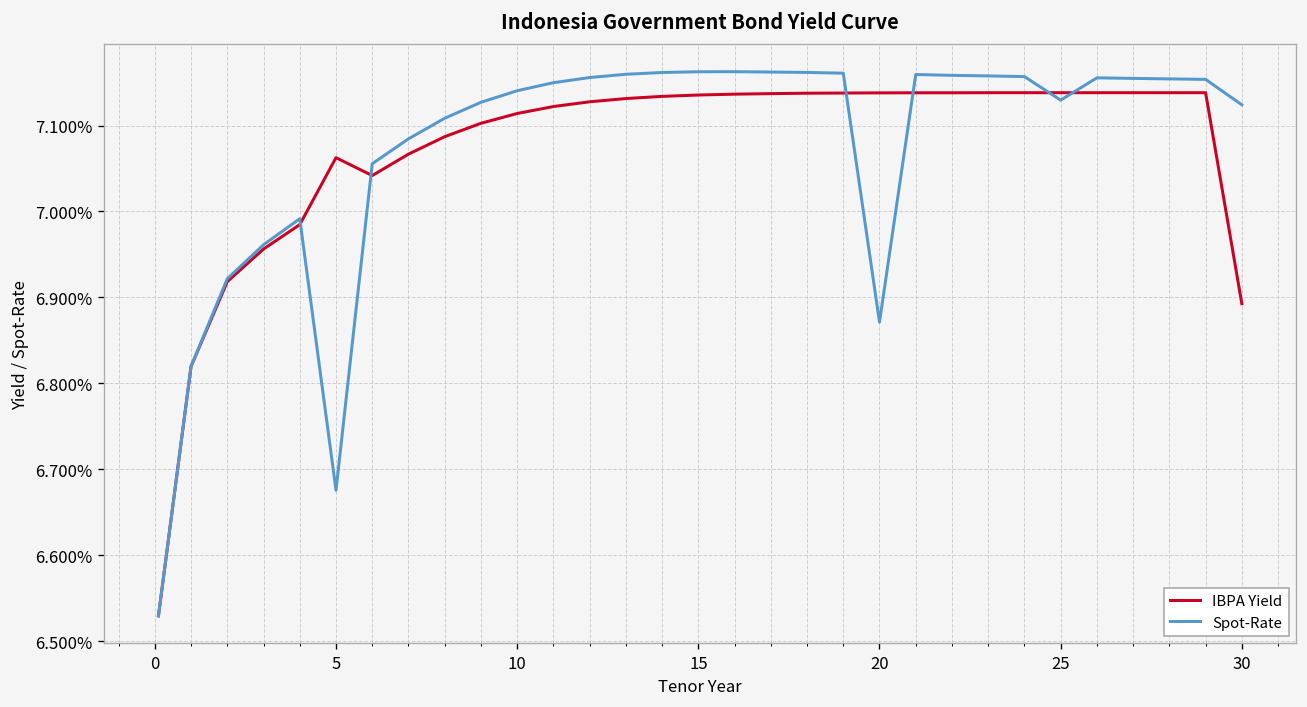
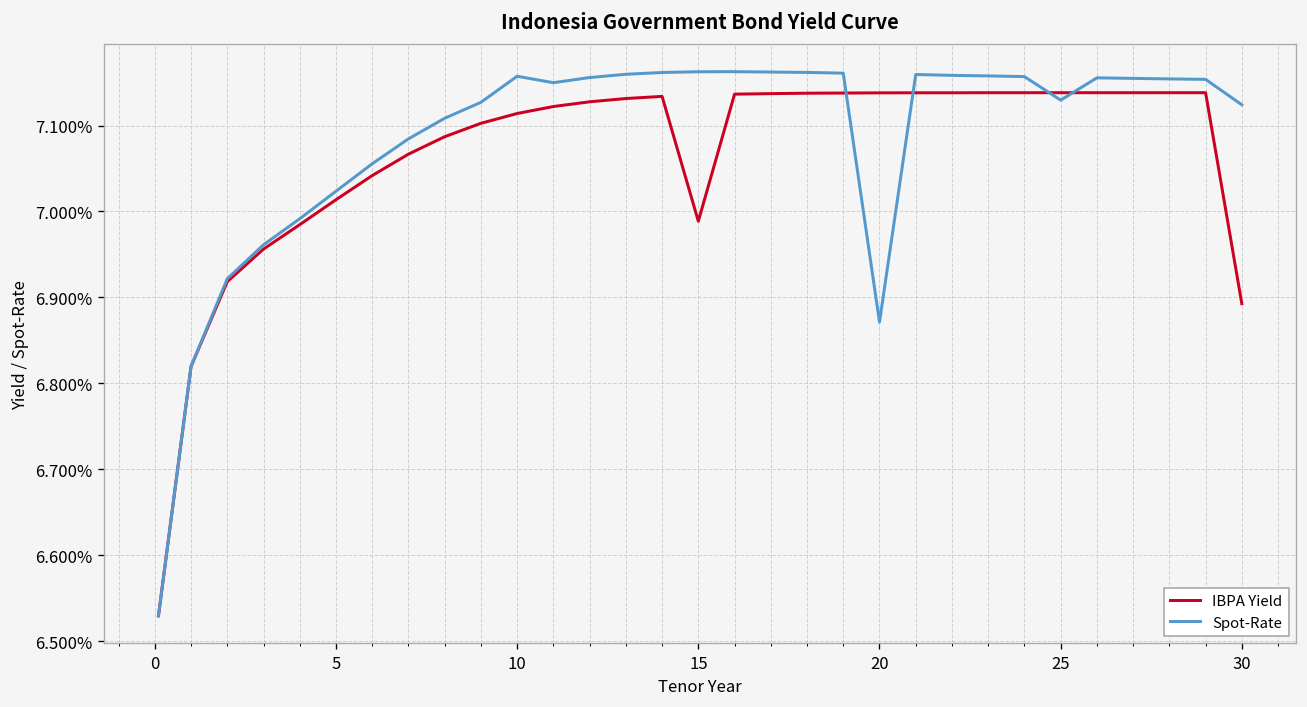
  {
    "IBPA Yield": {
-     "5": "7.06%",
+     "5": "7.01%",
      "10": "7.11%",
-     "15": "7.14%",
+     "15": "6.99%",
      "20": "7.14%",
      "25": "7.14%",
      "30": "6.89%"
    },
    "Spot-Rate": {
-     "5": "6.68%",
-     "10": "7.14%",
+     "5": "7.02%",
+     "10": "7.16%",
      "15": "7.16%",
      "20": "6.87%",
      "25": "7.13%",
      "30": "7.12%"
    }
  }
